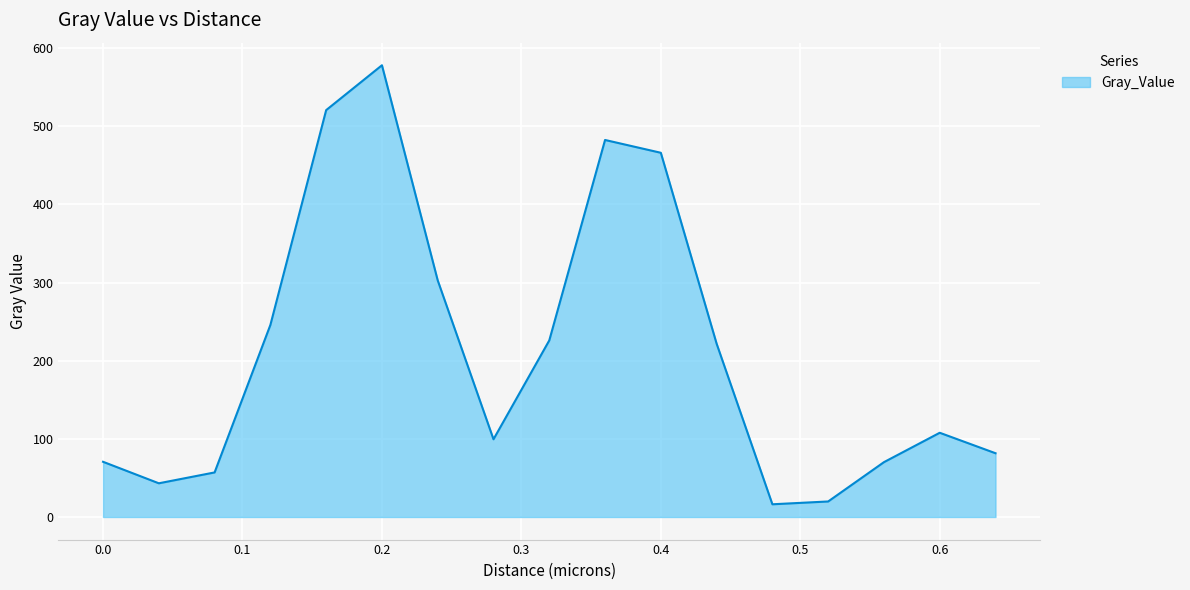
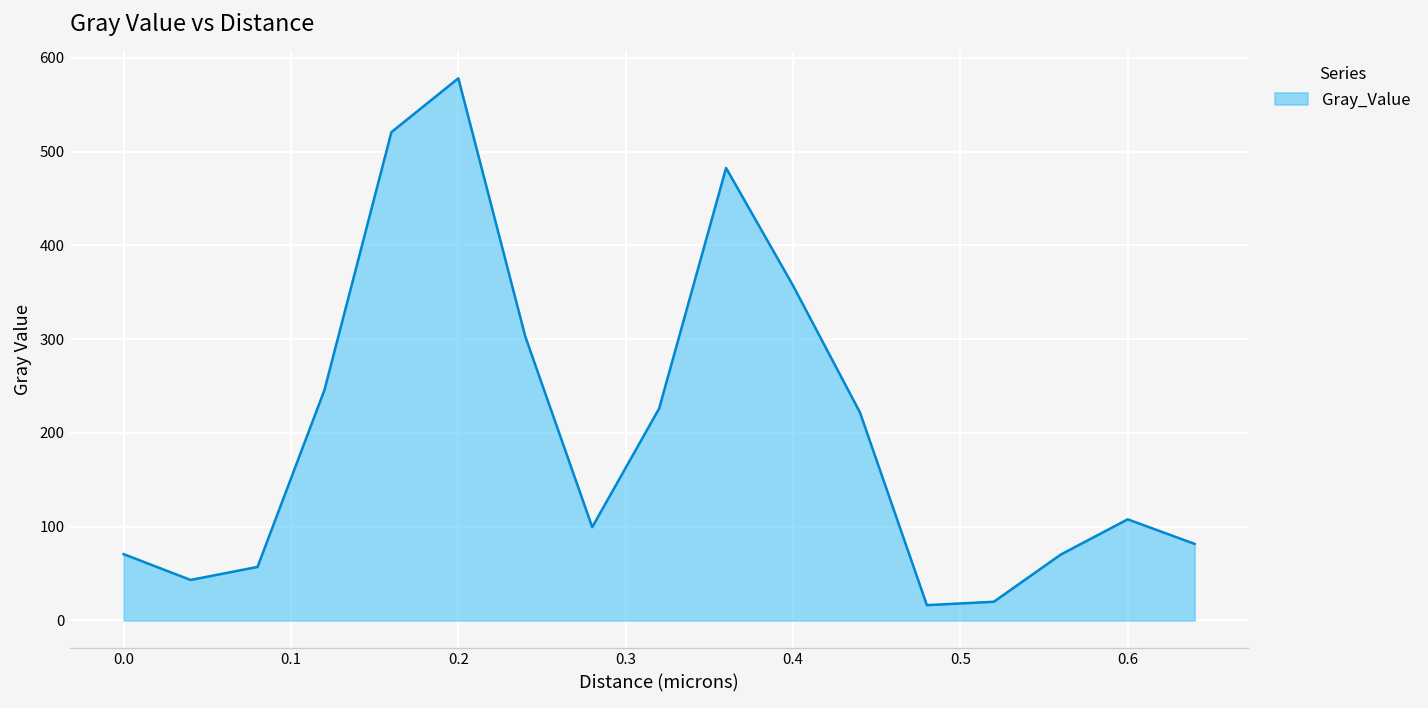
  {
    "0.0": 70,
    "0.2": 580,
-   "0.4": 470,
+   "0.4": 360,
    "0.6": 110
  }
